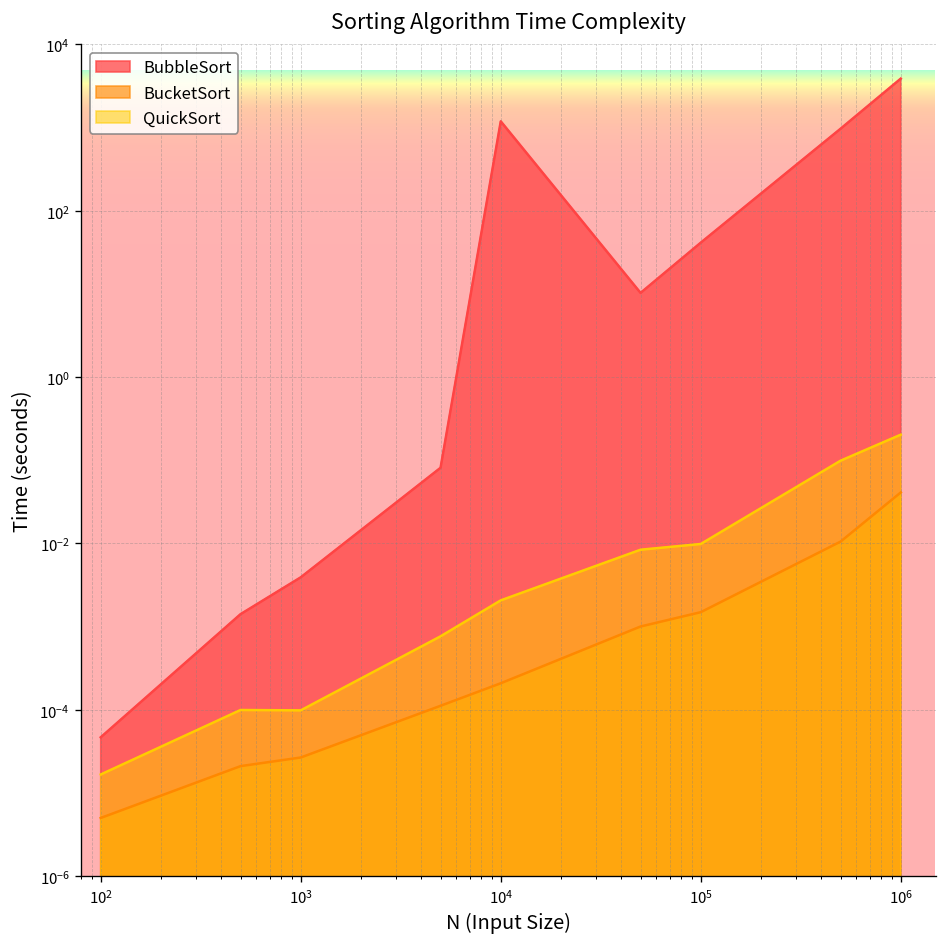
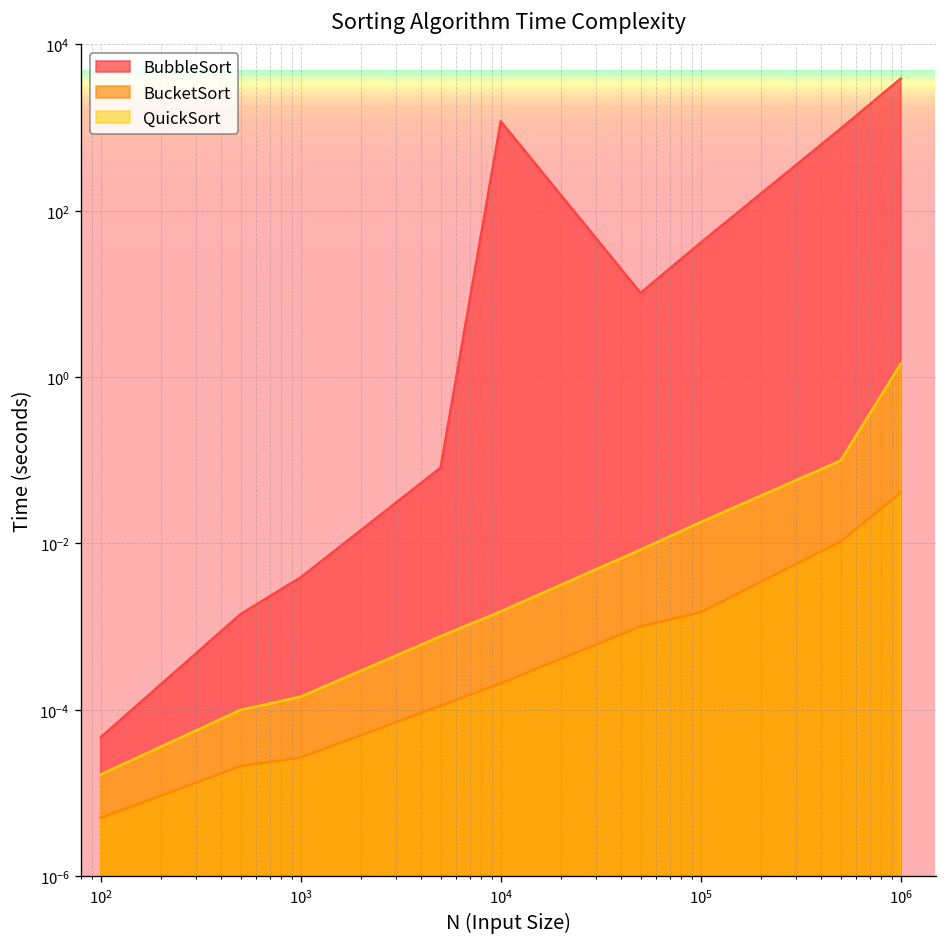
  {
    "BubbleSort": {
      "10^2": 0.00005,
      "10^3": 0.004,
      "10^4": 1200,
      "10^5": 40,
      "10^6": 4000
    },
    "BucketSort": {
      "10^2": 0.000005,
      "10^3": 0.000027,
      "10^4": 0.00021,
      "10^5": 0.0015,
      "10^6": 0.04
    },
    "QuickSort": {
      "10^2": 0.000017,
-     "10^3": 0.00010,
-     "10^4": 0.0021,
-     "10^5": 0.010,
-     "10^6": 0.20
+     "10^3": 0.00014,
+     "10^4": 0.0015,
+     "10^5": 0.018,
+     "10^6": 1.4
    }
  }
